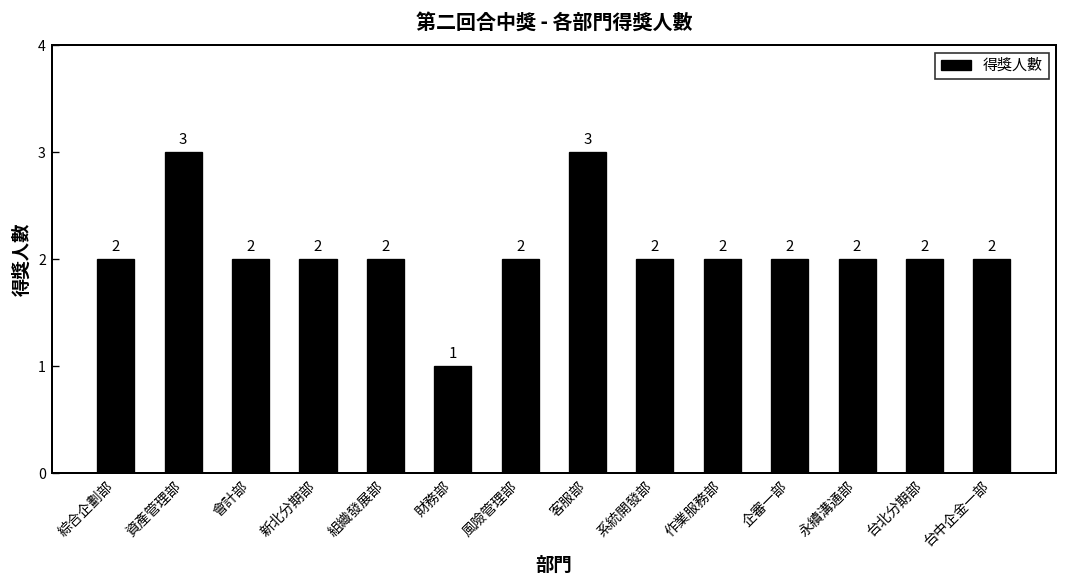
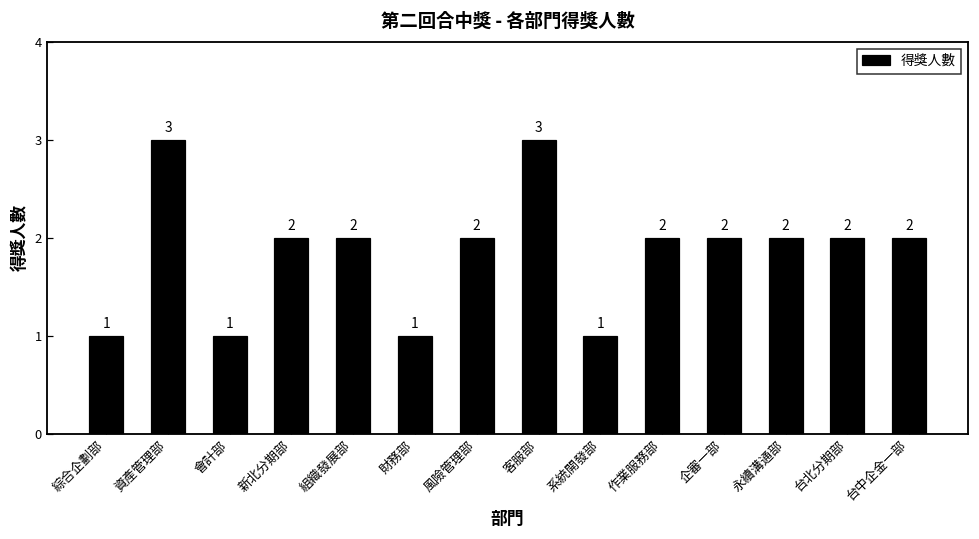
  {
-   "綜合企劃部": 2,
+   "綜合企劃部": 1,
    "資產管理部": 3,
-   "會計部": 2,
+   "會計部": 1,
    "新北分期部": 2,
    "組織發展部": 2,
    "財務部": 1,
    "風險管理部": 2,
    "客服部": 3,
-   "系統開發部": 2,
+   "系統開發部": 1,
    "作業服務部": 2,
    "企審一部": 2,
    "永續溝通部": 2,
    "台北分期部": 2,
    "台中企金一部": 2
  }
